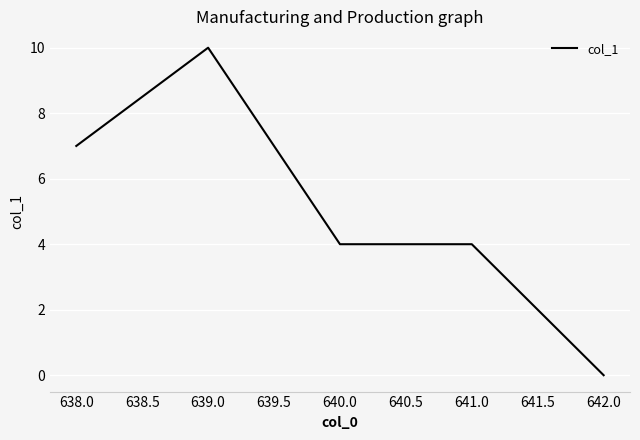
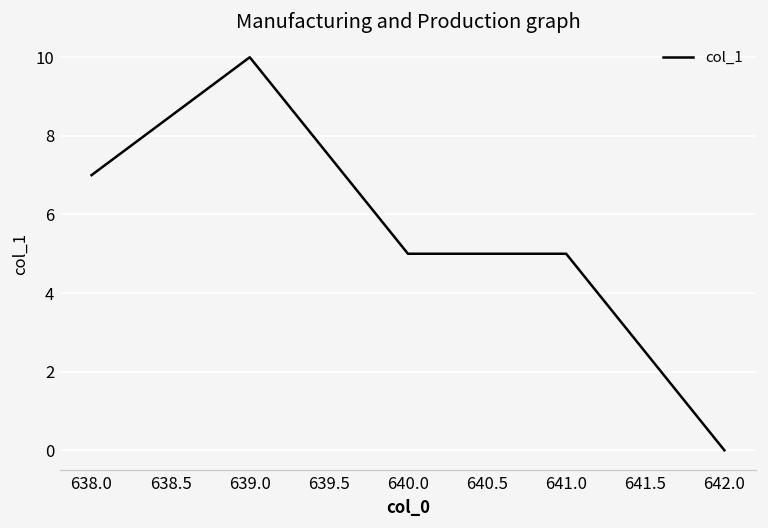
  {
    "638.0": 7,
    "639.0": 10,
-   "640.0": 4,
-   "641.0": 4,
+   "640.0": 5,
+   "641.0": 5,
    "642.0": 0
  }
